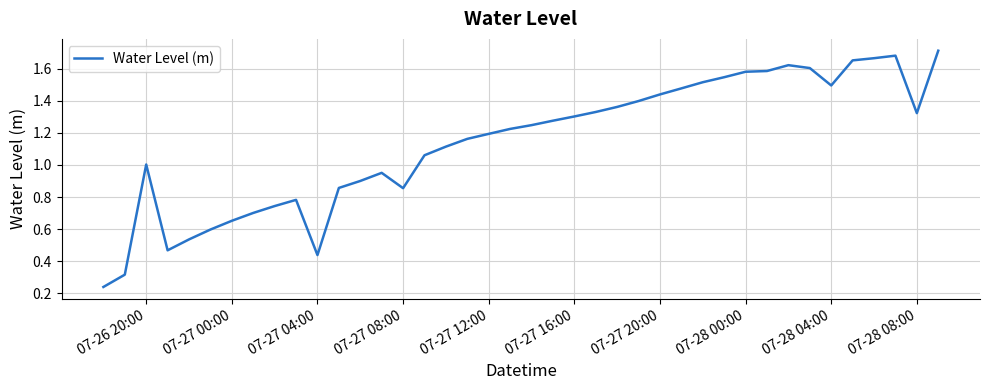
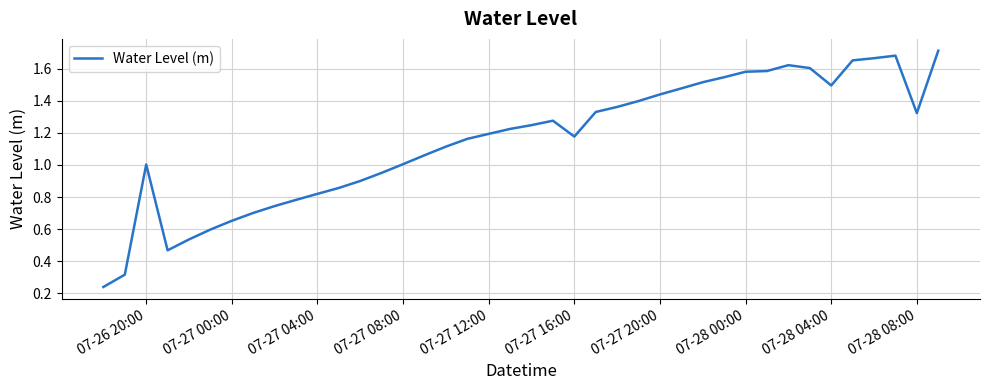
  {
    "07-26 20:00": 1.00,
    "07-27 00:00": 0.65,
-   "07-27 04:00": 0.44,
-   "07-27 08:00": 0.86,
+   "07-27 04:00": 0.82,
+   "07-27 08:00": 1.01,
    "07-27 12:00": 1.19,
-   "07-27 16:00": 1.30,
+   "07-27 16:00": 1.18,
    "07-27 20:00": 1.44,
    "07-28 00:00": 1.58,
    "07-28 04:00": 1.50,
    "07-28 08:00": 1.32
  }
